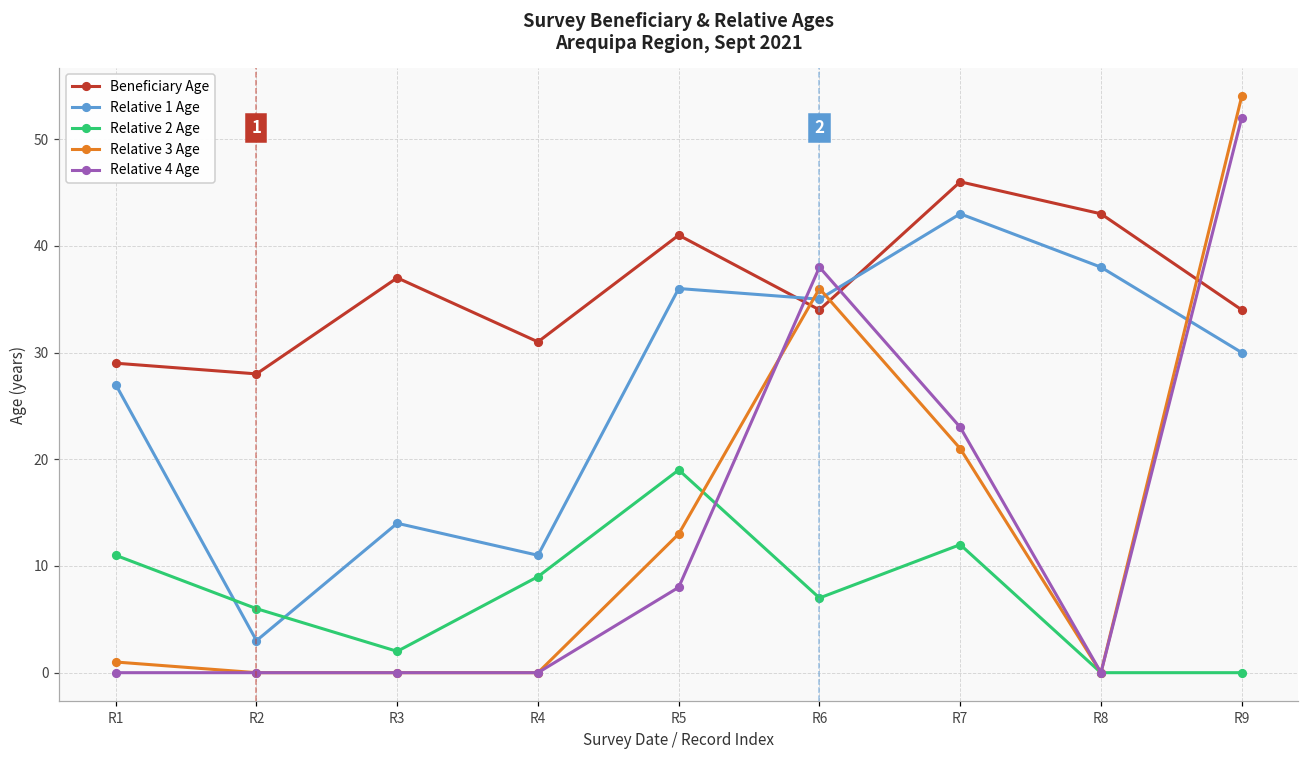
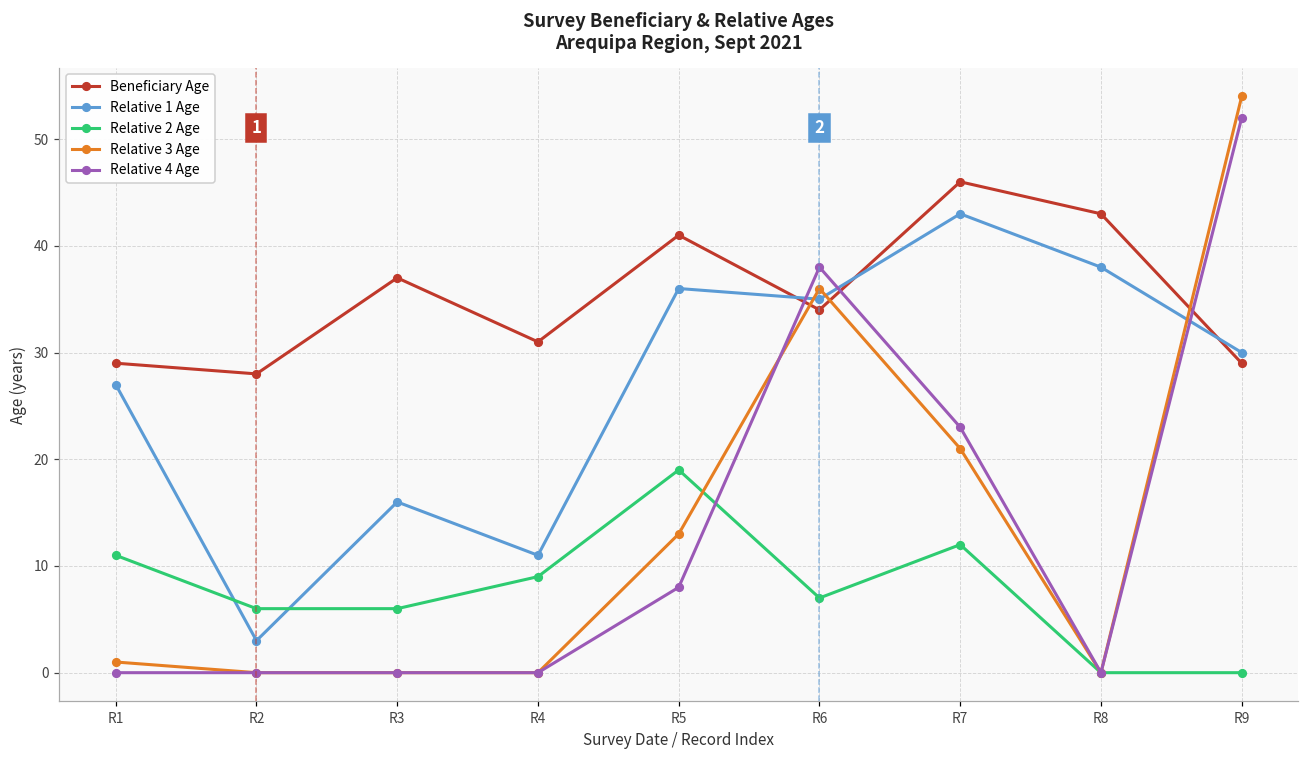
  {
    "Beneficiary Age": {
      "R1": 29,
      "R2": 28,
      "R3": 37,
      "R4": 31,
      "R5": 41,
      "R6": 34,
      "R7": 46,
      "R8": 43,
-     "R9": 34
+     "R9": 29
    },
    "Relative 1 Age": {
      "R1": 27,
      "R2": 3,
-     "R3": 14,
+     "R3": 16,
      "R4": 11,
      "R5": 36,
      "R6": 35,
      "R7": 43,
      "R8": 38,
      "R9": 30
    },
    "Relative 2 Age": {
      "R1": 11,
      "R2": 6,
-     "R3": 2,
+     "R3": 6,
      "R4": 9,
      "R5": 19,
      "R6": 7,
      "R7": 12,
      "R9": 0
    },
    "Relative 3 Age": {
      "R1": 1,
      "R5": 13,
      "R6": 36,
      "R7": 21,
      "R9": 54
    },
    "Relative 4 Age": {
      "R1": 0,
      "R5": 8,
      "R6": 38,
      "R7": 23,
      "R9": 52
    }
  }
